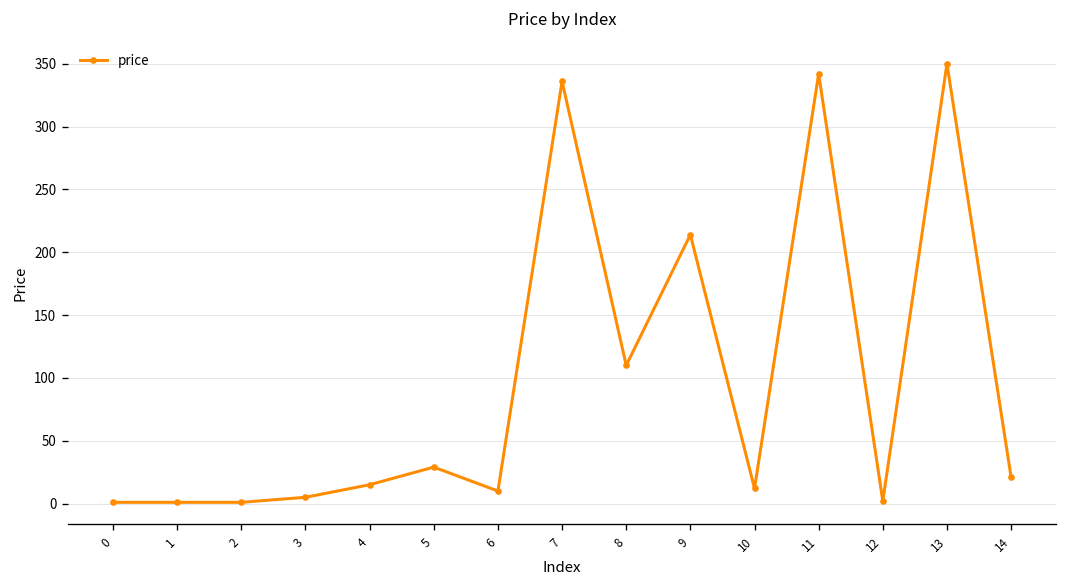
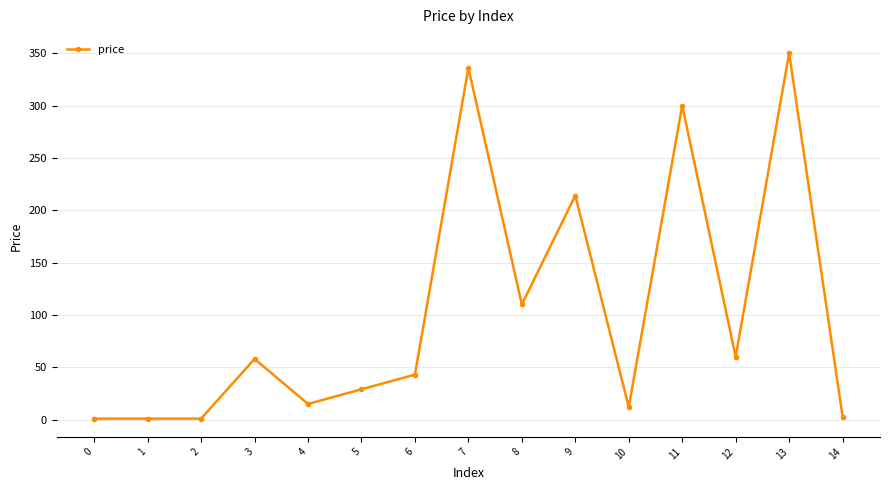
  {
    "0": 1,
    "1": 1,
    "2": 1,
-   "3": 5,
+   "3": 58,
    "4": 15,
    "5": 29,
-   "6": 10,
+   "6": 43,
    "7": 336,
    "8": 110,
    "9": 214,
    "10": 12,
-   "11": 342,
-   "12": 2,
+   "11": 300,
+   "12": 60,
    "13": 350,
-   "14": 21
+   "14": 3
  }
